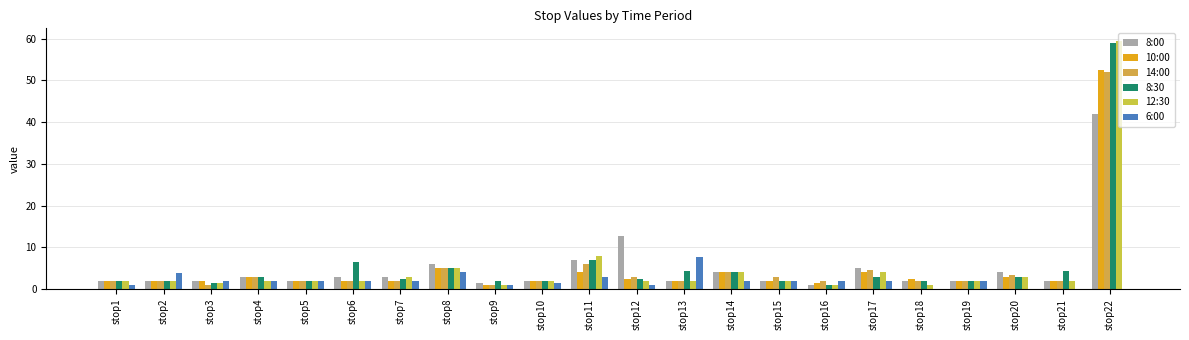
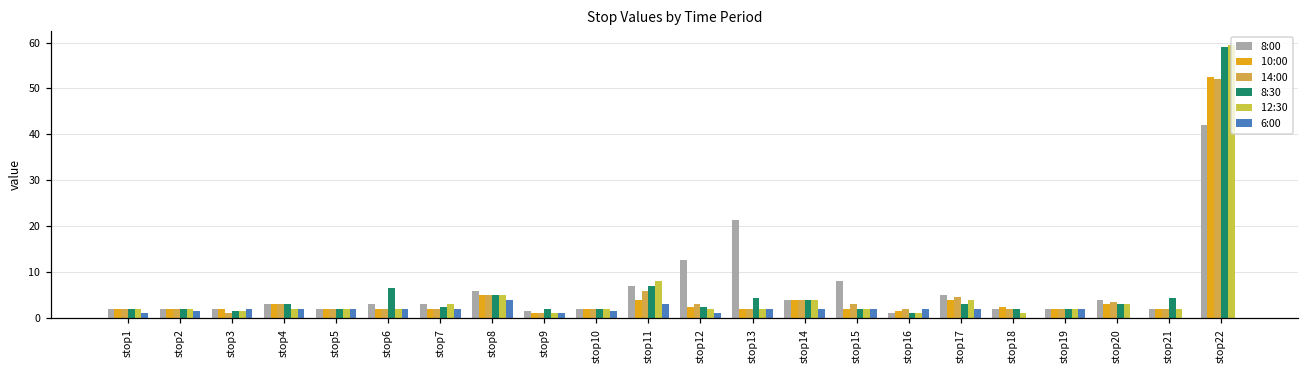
  {
    "8:00": {
      "stop1": 2,
      "stop2": 2,
      "stop3": 2,
      "stop4": 3,
      "stop5": 2,
      "stop6": 3,
      "stop7": 3,
      "stop8": 6,
      "stop9": 2,
      "stop10": 2,
      "stop11": 7,
      "stop12": 13,
-     "stop13": 2,
+     "stop13": 21,
      "stop14": 4,
-     "stop15": 2,
+     "stop15": 8,
      "stop16": 1,
      "stop17": 5,
      "stop18": 2,
      "stop19": 2,
      "stop20": 4,
      "stop21": 2,
      "stop22": 42
    },
    "8:30": {
      "stop1": 2,
      "stop2": 2,
      "stop3": 2,
      "stop4": 3,
      "stop5": 2,
      "stop6": 7,
      "stop7": 3,
      "stop8": 5,
      "stop9": 2,
      "stop10": 2,
      "stop11": 7,
      "stop12": 2,
      "stop13": 4,
      "stop14": 4,
      "stop15": 2,
      "stop16": 1,
      "stop17": 3,
      "stop18": 2,
      "stop19": 2,
      "stop20": 3,
      "stop21": 4,
      "stop22": 59
    },
    "6:00": {
      "stop1": 1,
-     "stop2": 4,
+     "stop2": 1,
      "stop3": 2,
      "stop4": 2,
      "stop5": 2,
      "stop6": 2,
      "stop7": 2,
      "stop8": 4,
      "stop9": 1,
      "stop10": 2,
      "stop11": 3,
      "stop12": 1,
-     "stop13": 8,
+     "stop13": 2,
      "stop14": 2,
      "stop15": 2,
      "stop16": 2,
      "stop17": 2,
      "stop18": 0,
      "stop19": 2,
      "stop20": 0,
      "stop21": 0,
      "stop22": 0
    }
  }
